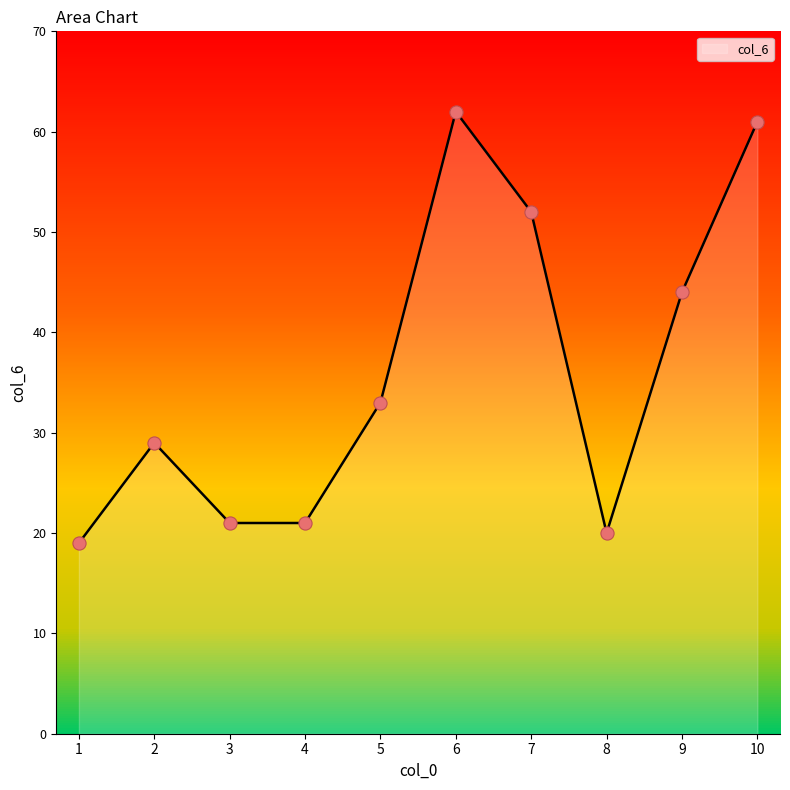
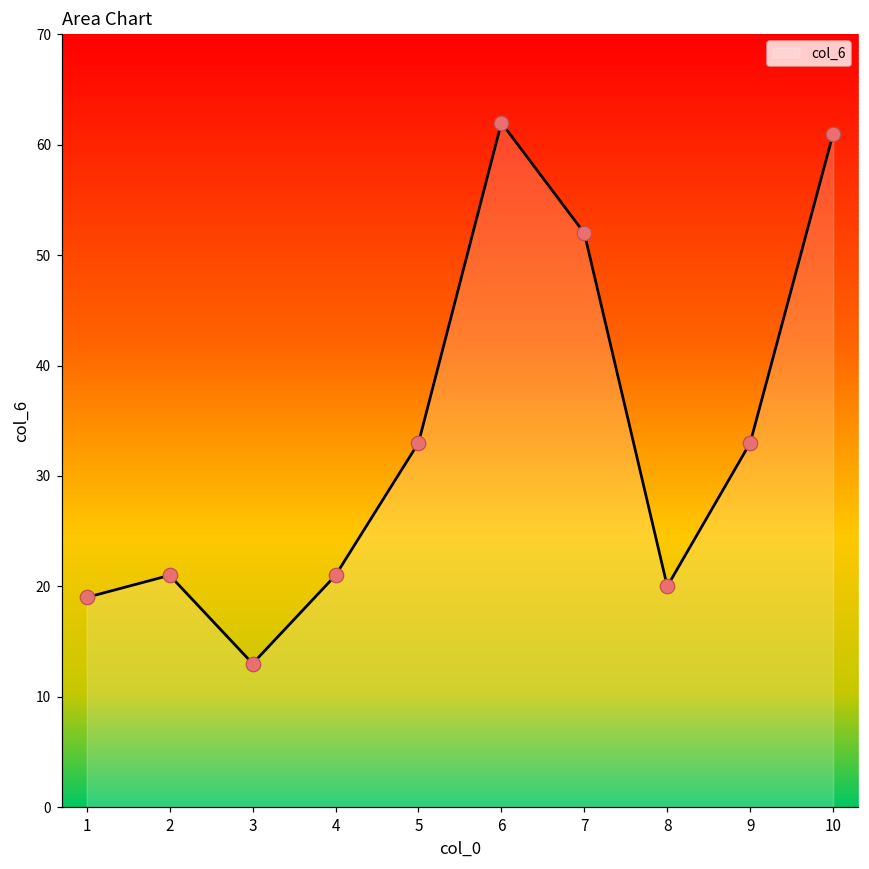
  {
    "col_6": {
      "1": 19,
-     "2": 29,
-     "3": 21,
+     "2": 21,
+     "3": 13,
      "4": 21,
      "5": 33,
      "6": 62,
      "7": 52,
      "8": 20,
-     "9": 44,
+     "9": 33,
      "10": 61
    }
  }
